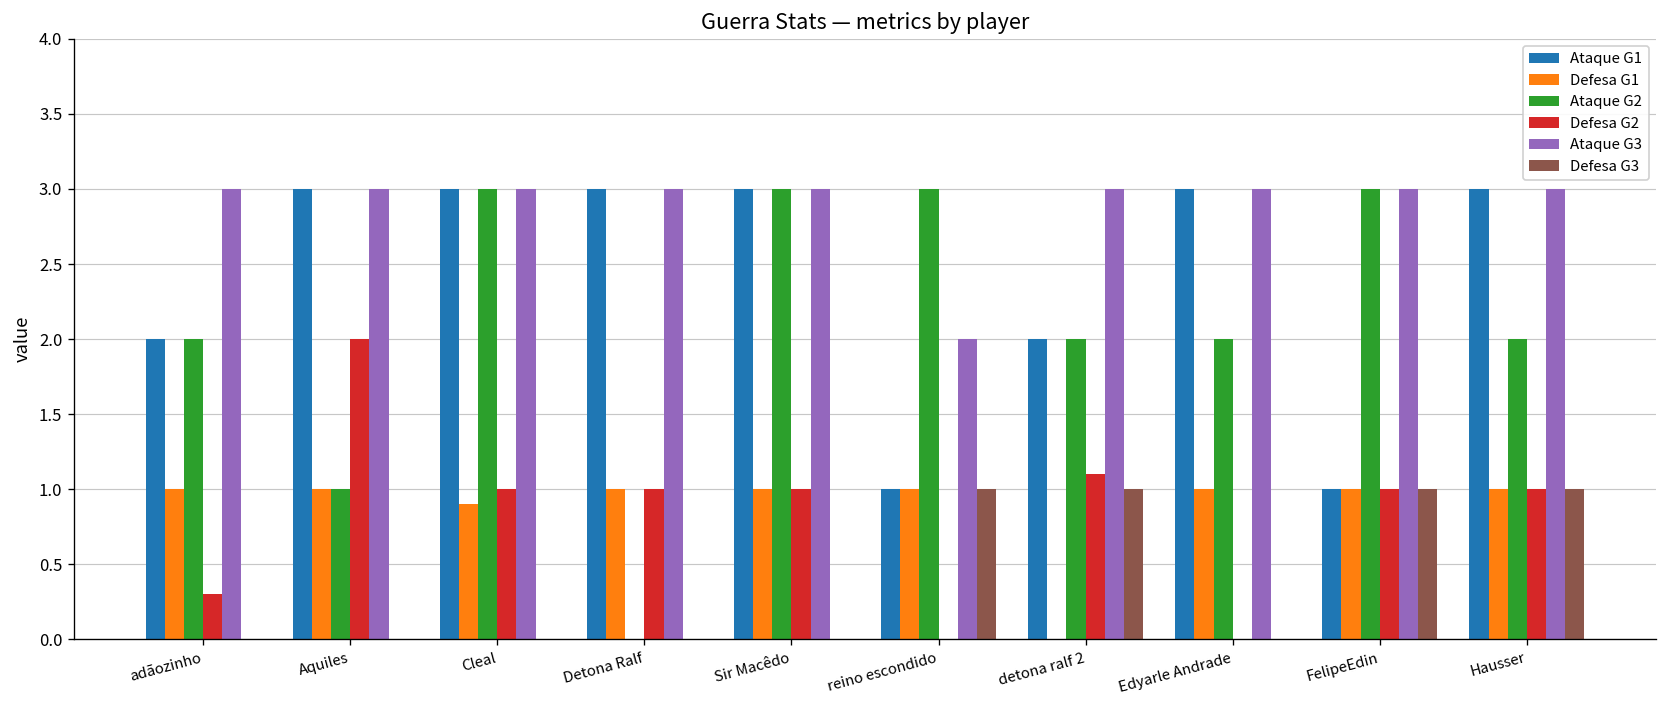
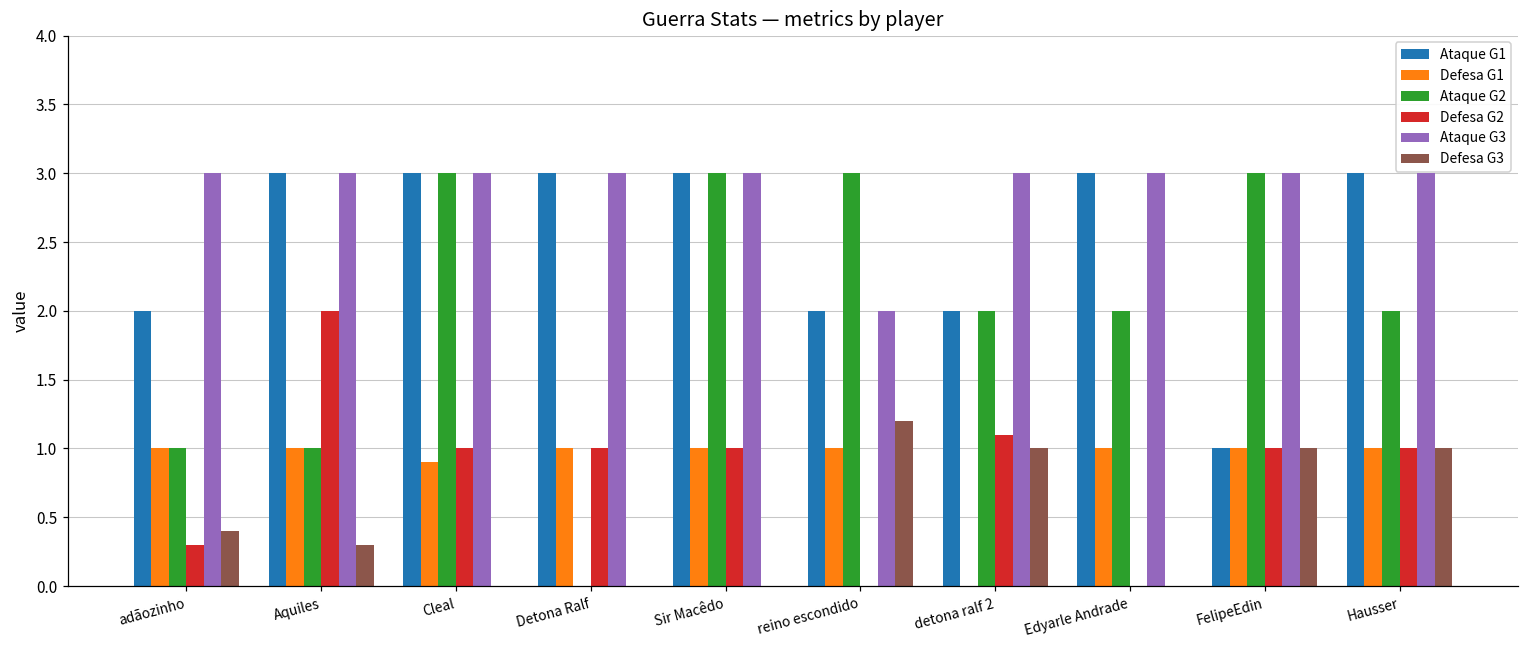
  {
    "Ataque G1": {
      "adãozinho": 2,
      "Aquiles": 3,
      "Cleal": 3,
      "Detona Ralf": 3,
      "Sir Macêdo": 3,
-     "reino escondido": 1,
+     "reino escondido": 2,
      "detona ralf 2": 2,
      "Edyarle Andrade": 3,
      "FelipeEdin": 1,
      "Hausser": 3
    },
    "Defesa G1": {
      "adãozinho": 1.0,
      "Aquiles": 1.0,
      "Cleal": 0.9,
      "Detona Ralf": 1.0,
      "Sir Macêdo": 1.0,
      "reino escondido": 1.0,
      "detona ralf 2": 0.0,
      "Edyarle Andrade": 1.0,
      "FelipeEdin": 1.0,
      "Hausser": 1.0
    },
    "Ataque G2": {
-     "adãozinho": 2,
+     "adãozinho": 1,
      "Aquiles": 1,
      "Cleal": 3,
      "Detona Ralf": 0,
      "Sir Macêdo": 3,
      "reino escondido": 3,
      "detona ralf 2": 2,
      "Edyarle Andrade": 2,
      "FelipeEdin": 3,
      "Hausser": 2
    },
    "Defesa G2": {
      "adãozinho": 0.3,
      "Aquiles": 2.0,
      "Cleal": 1.0,
      "Detona Ralf": 1.0,
      "Sir Macêdo": 1.0,
      "reino escondido": 0.0,
      "detona ralf 2": 1.1,
      "Edyarle Andrade": 0.0,
      "FelipeEdin": 1.0,
      "Hausser": 1.0
    },
    "Ataque G3": {
      "adãozinho": 3.0,
      "Aquiles": 3.0,
      "Cleal": 3.0,
      "Detona Ralf": 3.0,
      "Sir Macêdo": 3.0,
      "reino escondido": 2.0,
      "detona ralf 2": 3.0,
      "Edyarle Andrade": 3.0,
      "FelipeEdin": 3.0
    },
    "Defesa G3": {
-     "adãozinho": 0.0,
-     "Aquiles": 0.0,
+     "adãozinho": 0.4,
+     "Aquiles": 0.3,
      "Cleal": 0.0,
      "Detona Ralf": 0.0,
      "Sir Macêdo": 0.0,
-     "reino escondido": 1.0,
+     "reino escondido": 1.2,
      "detona ralf 2": 1.0,
      "Edyarle Andrade": 0.0,
      "FelipeEdin": 1.0,
      "Hausser": 1.0
    }
  }
